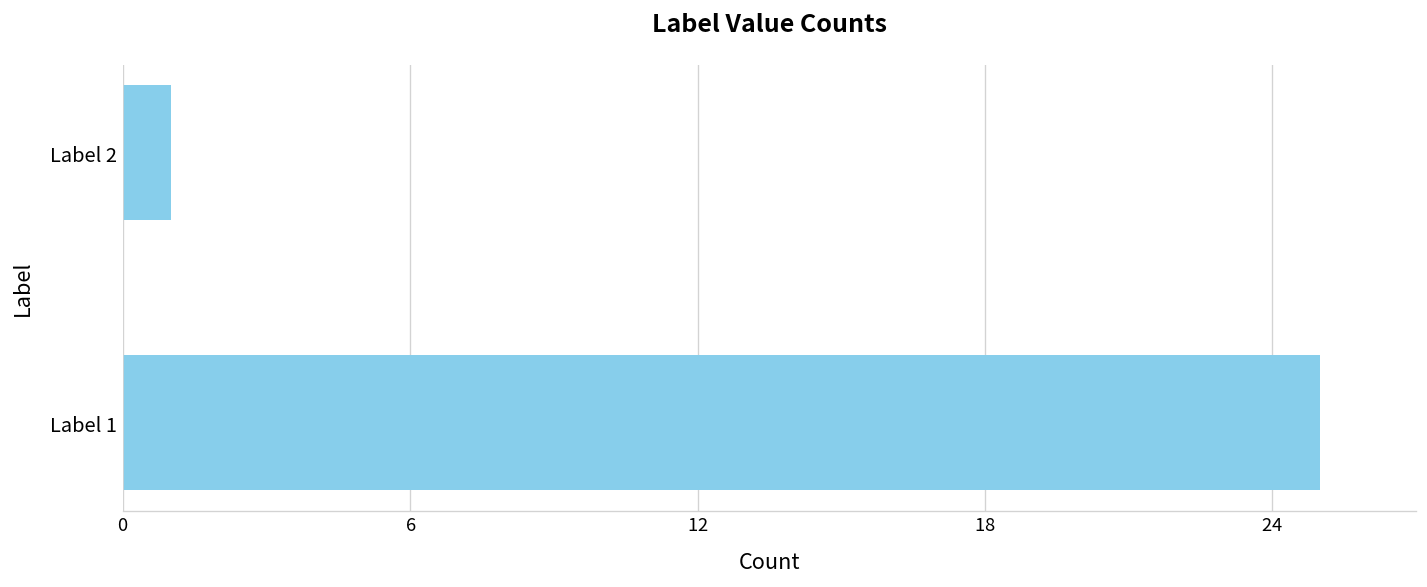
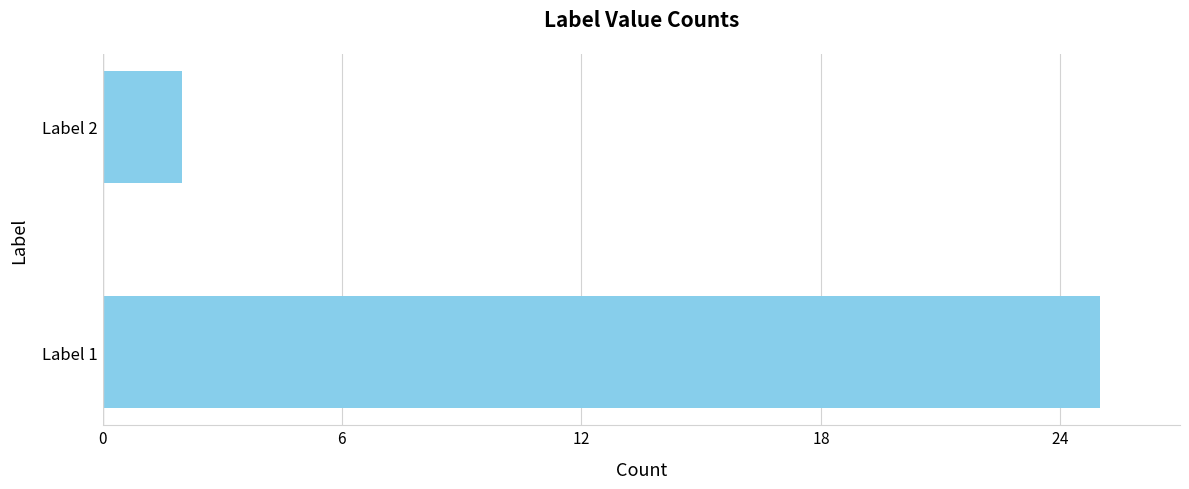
  {
-   "Label 2": 1,
+   "Label 2": 2,
    "Label 1": 25
  }
